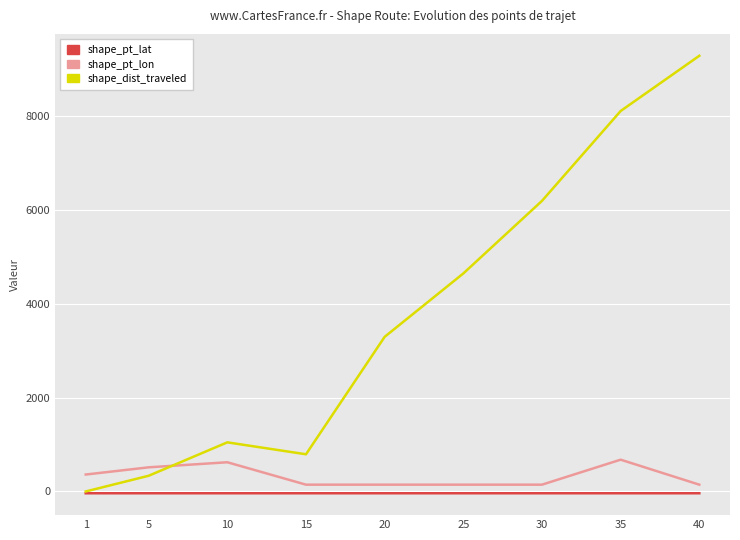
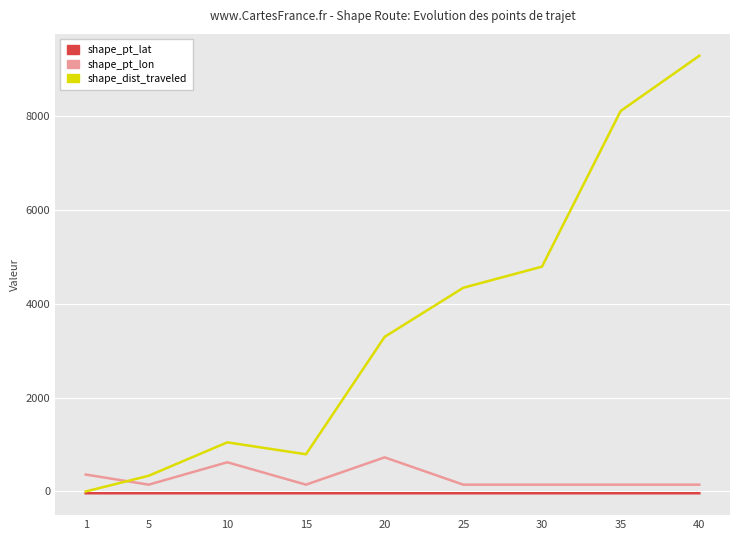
  {
    "shape_pt_lat": {
      "5": 0,
      "10": 0,
      "15": 0,
      "20": 0,
      "25": 0,
      "30": 0,
      "35": 0,
      "40": 0
    },
    "shape_pt_lon": {
      "1": 400,
-     "5": 500,
+     "5": 100,
      "10": 600,
      "15": 100,
-     "20": 100,
+     "20": 700,
      "25": 100,
      "30": 100,
-     "35": 700,
+     "35": 100,
      "40": 100
    },
    "shape_dist_traveled": {
      "5": 300,
      "10": 1000,
      "15": 800,
      "20": 3300,
-     "25": 4700,
-     "30": 6200,
+     "25": 4300,
+     "30": 4800,
      "35": 8100,
      "40": 9300
    }
  }
